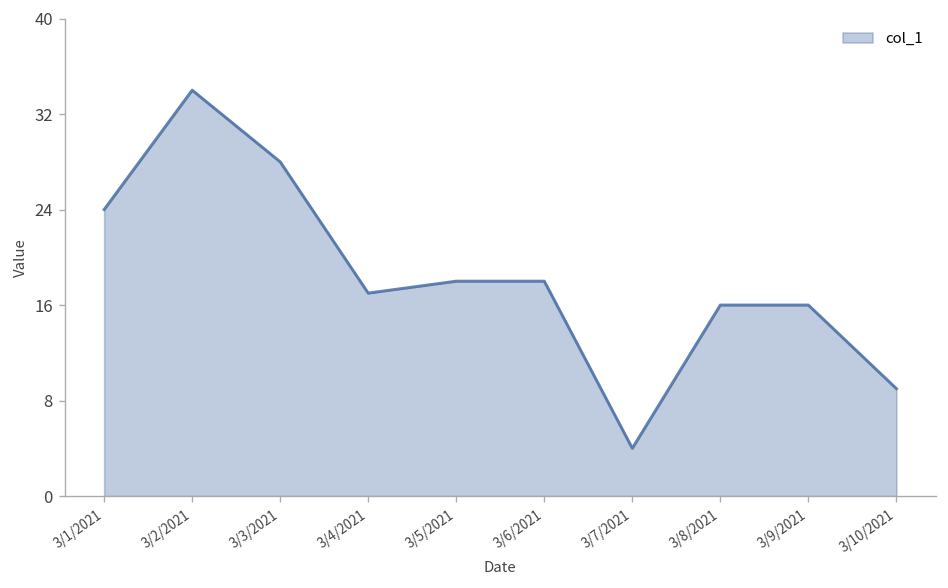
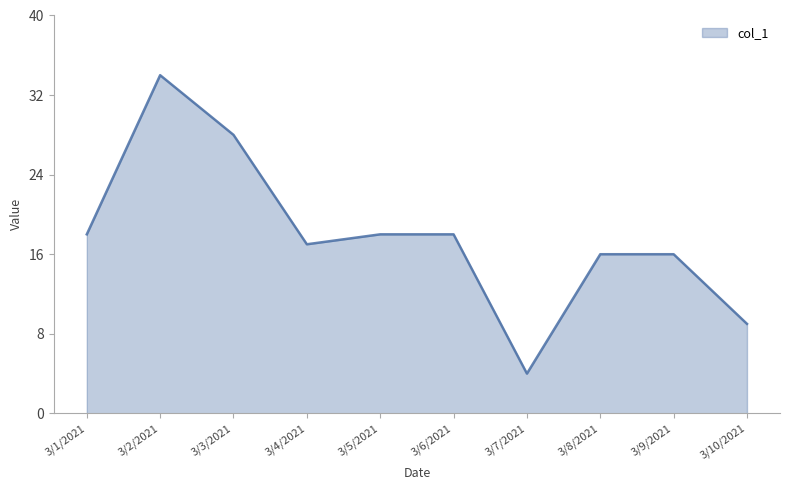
  {
-   "3/1/2021": 24,
+   "3/1/2021": 18,
    "3/2/2021": 34,
    "3/3/2021": 28,
    "3/4/2021": 17,
    "3/5/2021": 18,
    "3/6/2021": 18,
    "3/7/2021": 4,
    "3/8/2021": 16,
    "3/9/2021": 16,
    "3/10/2021": 9
  }
